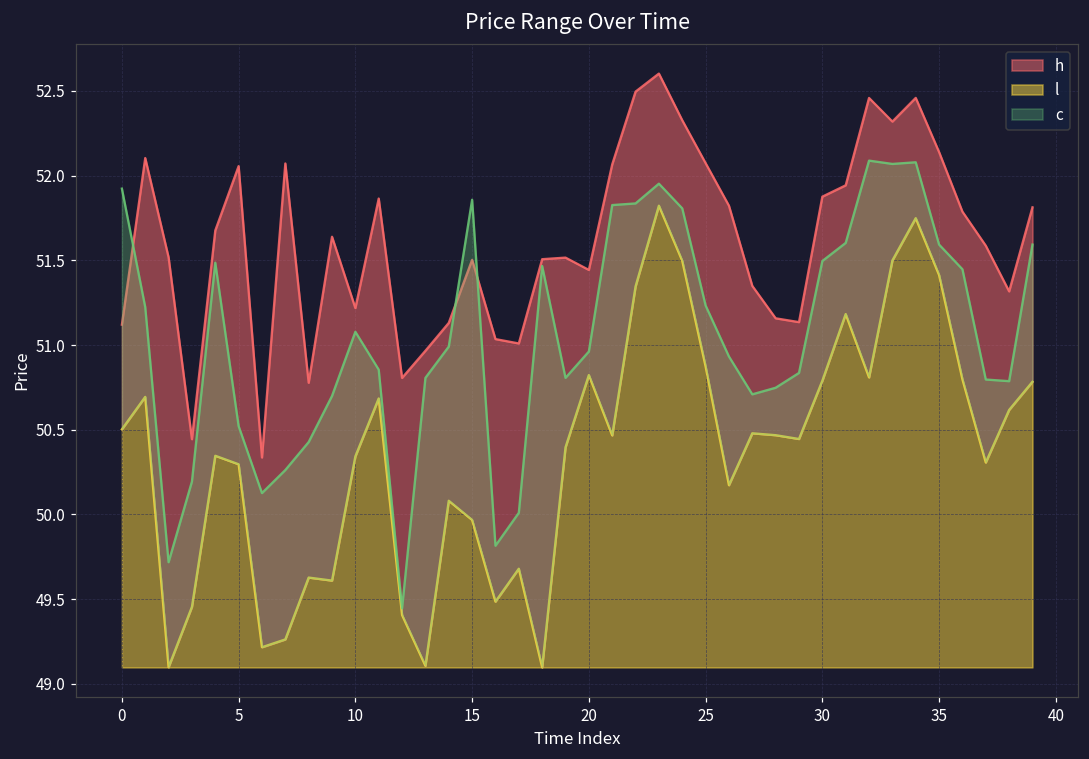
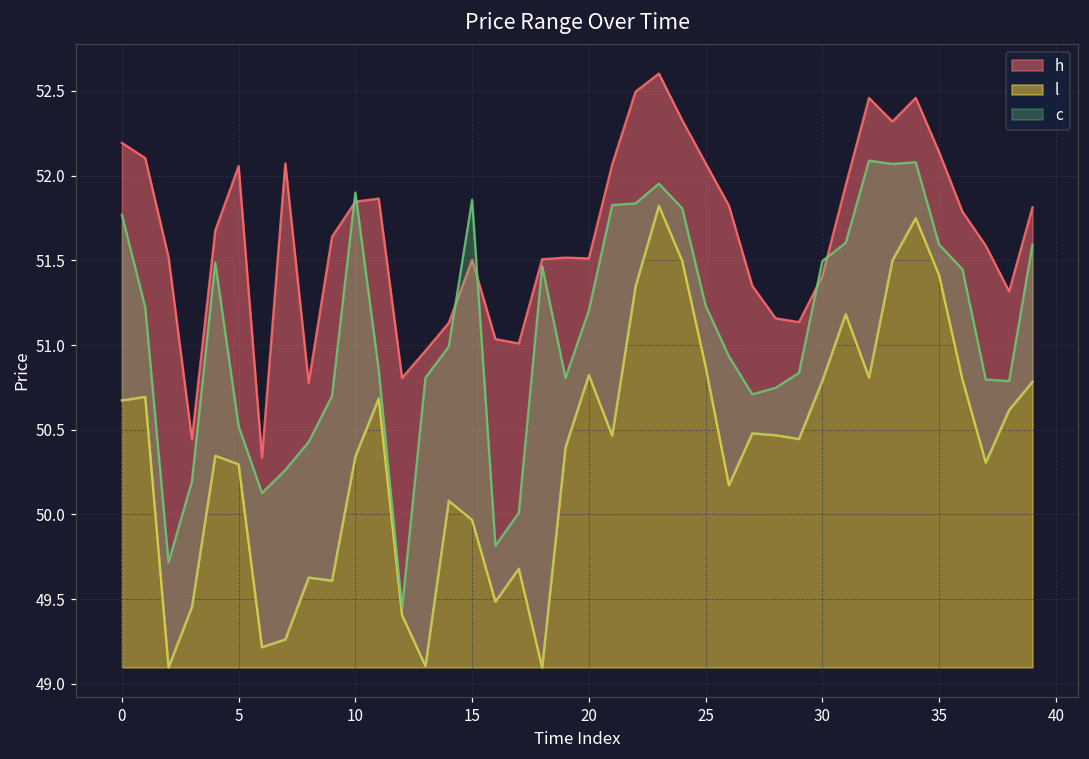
  {
    "h": {
-     "0": 51.12,
+     "0": 52.19,
      "5": 52.06,
-     "10": 51.22,
+     "10": 51.85,
      "15": 51.50,
-     "20": 51.44,
+     "20": 51.51,
      "25": 52.07,
-     "30": 51.88,
+     "30": 51.41,
      "35": 52.14
    },
    "l": {
-     "0": 50.50,
+     "0": 50.67,
      "5": 50.30,
      "10": 50.34,
      "15": 49.97,
      "20": 50.82,
      "25": 50.87,
      "30": 50.79,
      "35": 51.41
    },
    "c": {
-     "0": 51.92,
+     "0": 51.77,
      "5": 50.52,
-     "10": 51.08,
+     "10": 51.90,
      "15": 51.86,
-     "20": 50.96,
+     "20": 51.20,
      "25": 51.23,
      "30": 51.50,
      "35": 51.59
    }
  }
